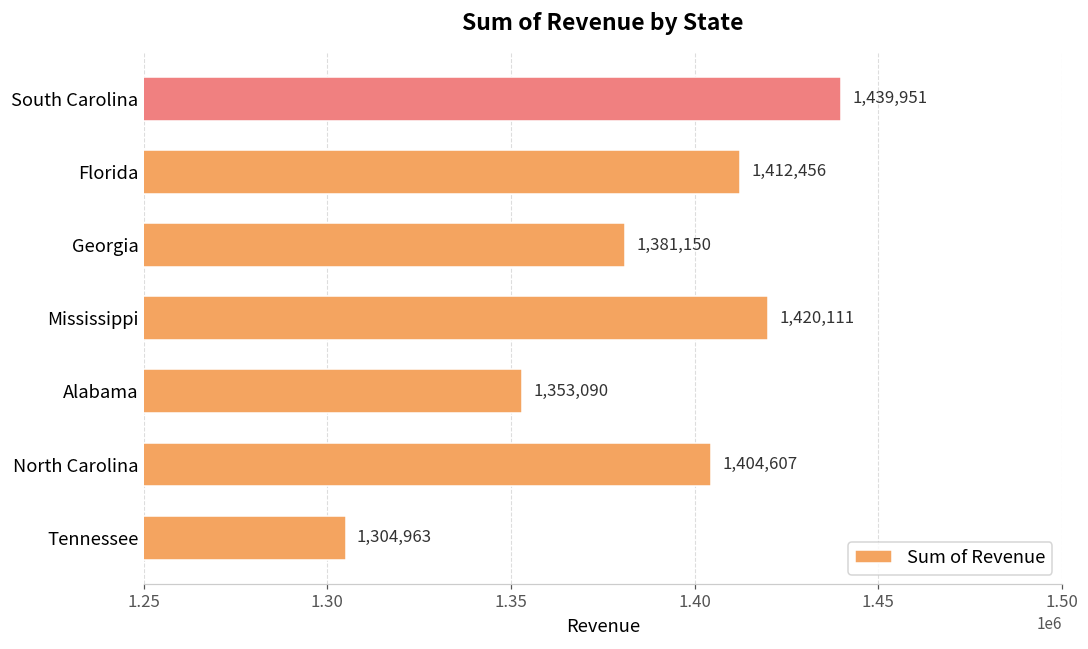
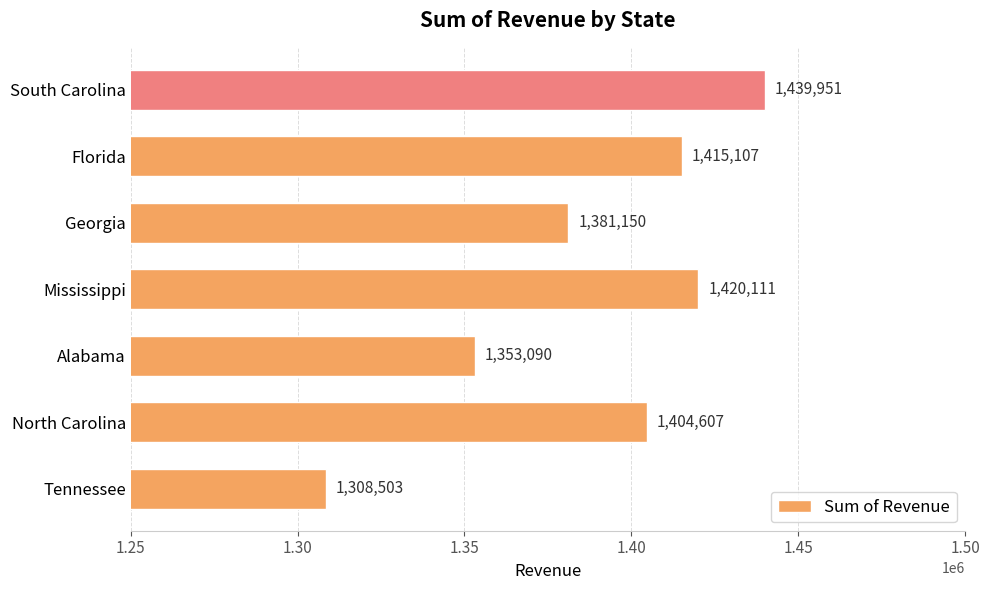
  {
    "South Carolina": "1,439,951",
-   "Florida": "1,412,456",
+   "Florida": "1,415,107",
    "Georgia": "1,381,150",
    "Mississippi": "1,420,111",
    "Alabama": "1,353,090",
    "North Carolina": "1,404,607",
-   "Tennessee": "1,304,963"
+   "Tennessee": "1,308,503"
  }
